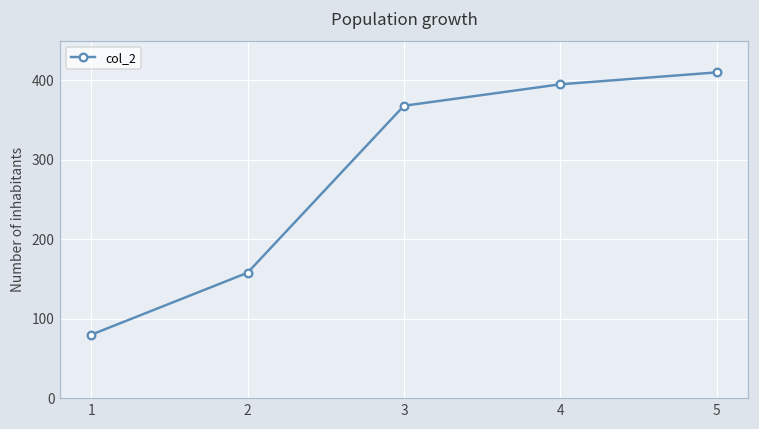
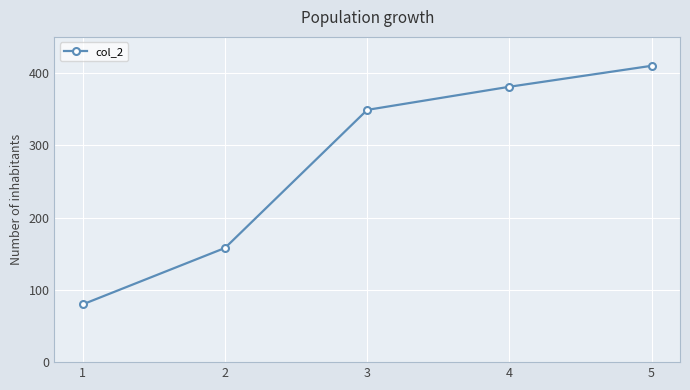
  {
    "1": 80,
    "2": 160,
-   "3": 370,
-   "4": 400,
+   "3": 350,
+   "4": 380,
    "5": 410
  }
